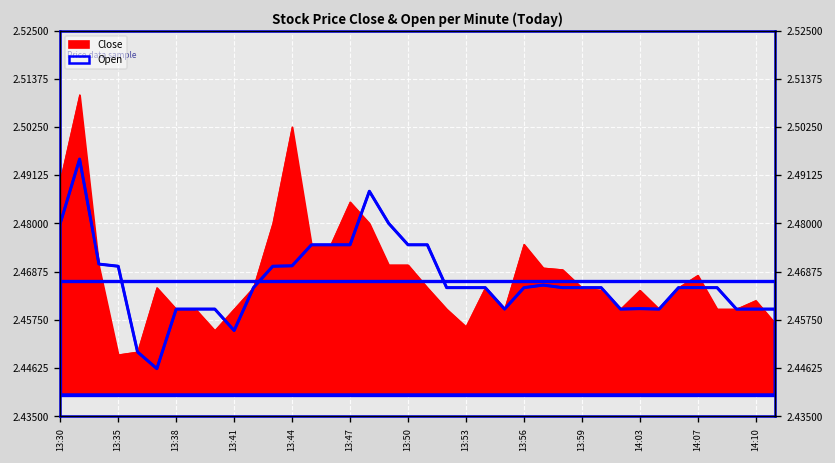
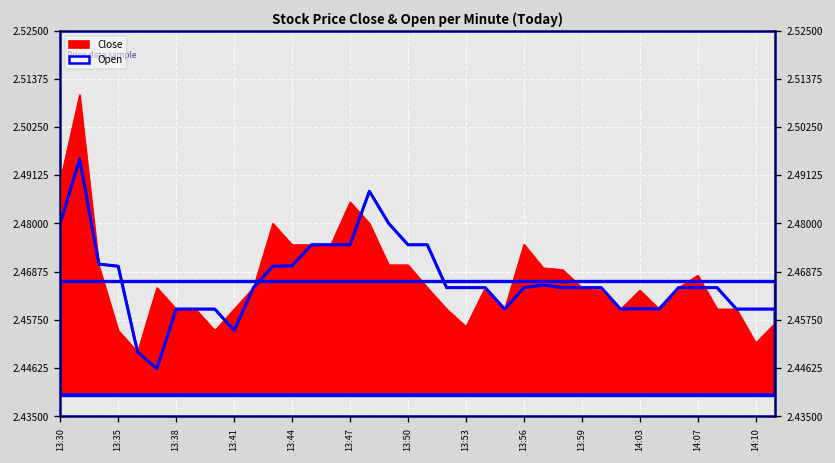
  {
    "Close": {
      "13:30": 2.490,
-     "13:35": 2.449,
+     "13:35": 2.455,
      "13:41": 2.460,
-     "13:44": 2.503,
+     "13:44": 2.475,
      "13:47": 2.485,
      "13:50": 2.470,
      "13:53": 2.456,
      "13:56": 2.475,
      "14:03": 2.464,
      "14:07": 2.468,
-     "14:10": 2.462
+     "14:10": 2.452
    }
  }
